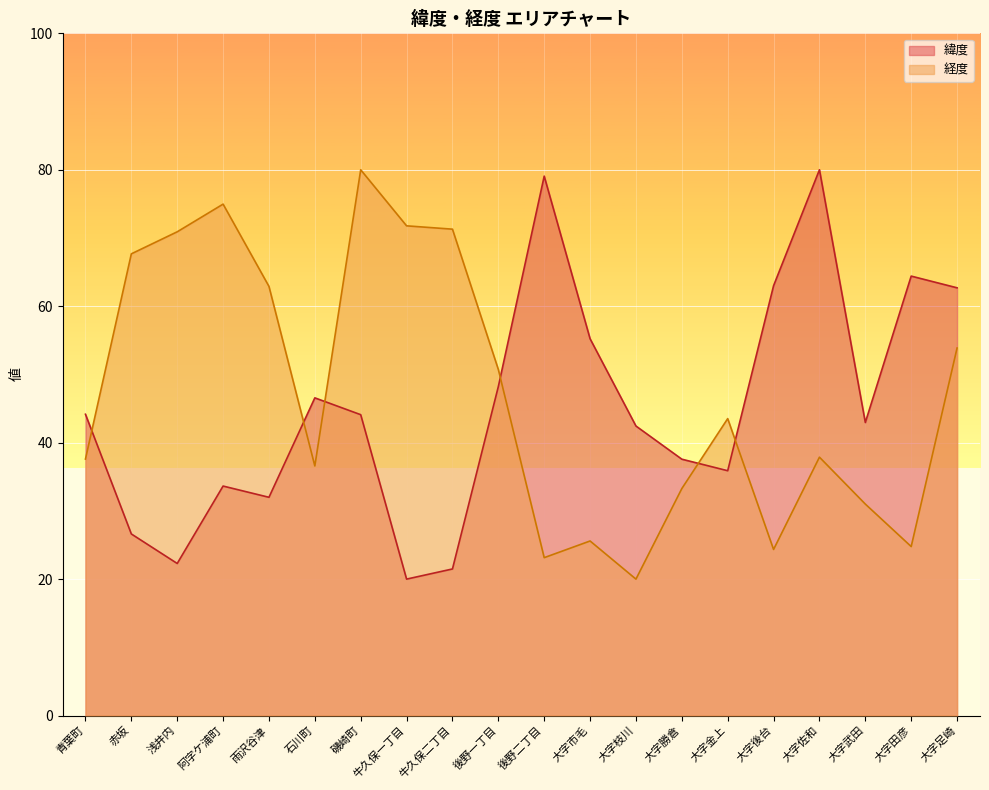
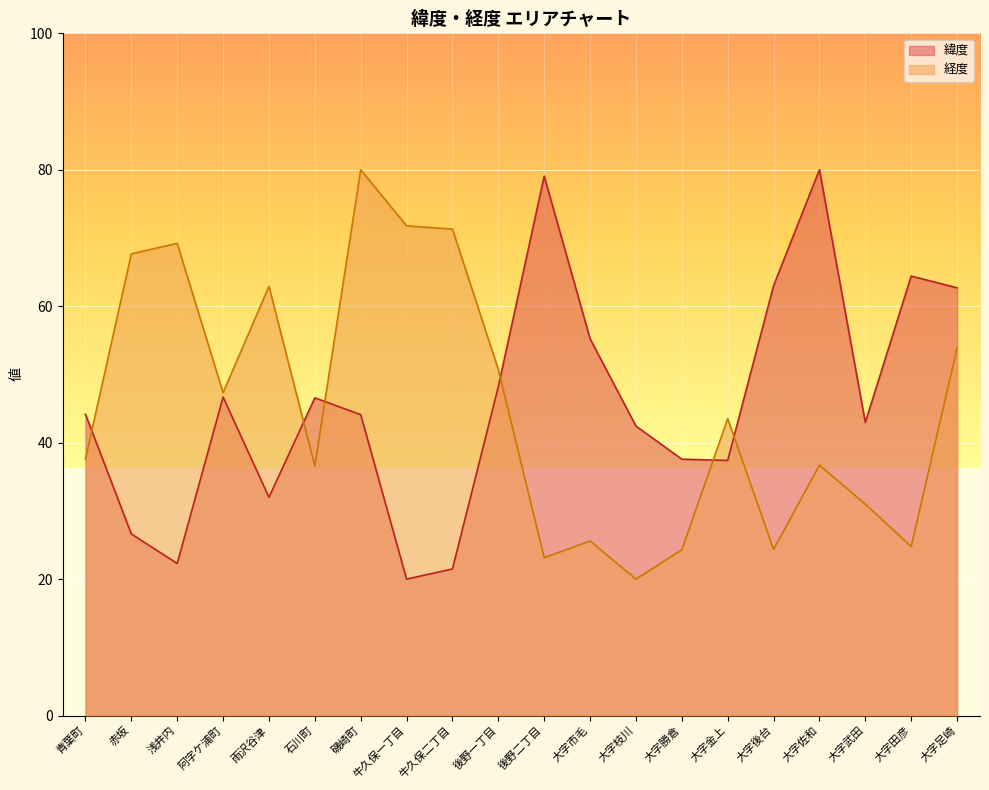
  {
    "緯度": {
      "青葉町": 44,
      "赤坂": 27,
      "浅井内": 22,
-     "阿字ケ浦町": 34,
+     "阿字ケ浦町": 47,
      "雨沢谷津": 32,
      "石川町": 47,
      "磯崎町": 44,
      "牛久保一丁目": 20,
      "牛久保二丁目": 21,
      "後野一丁目": 48,
      "後野二丁目": 79,
      "大字市毛": 55,
      "大字枝川": 42,
      "大字勝倉": 38,
-     "大字金上": 36,
+     "大字金上": 37,
      "大字後台": 63,
      "大字佐和": 80,
      "大字武田": 43,
      "大字田彦": 64,
      "大字足崎": 63
    },
    "経度": {
      "青葉町": 38,
      "赤坂": 68,
-     "浅井内": 71,
-     "阿字ケ浦町": 75,
+     "浅井内": 69,
+     "阿字ケ浦町": 47,
      "雨沢谷津": 63,
      "石川町": 37,
      "磯崎町": 80,
      "牛久保一丁目": 72,
      "牛久保二丁目": 71,
      "後野一丁目": 51,
      "後野二丁目": 23,
      "大字市毛": 26,
      "大字枝川": 20,
-     "大字勝倉": 33,
+     "大字勝倉": 24,
      "大字金上": 44,
      "大字後台": 24,
-     "大字佐和": 38,
+     "大字佐和": 37,
      "大字武田": 31,
      "大字田彦": 25,
      "大字足崎": 54
    }
  }
